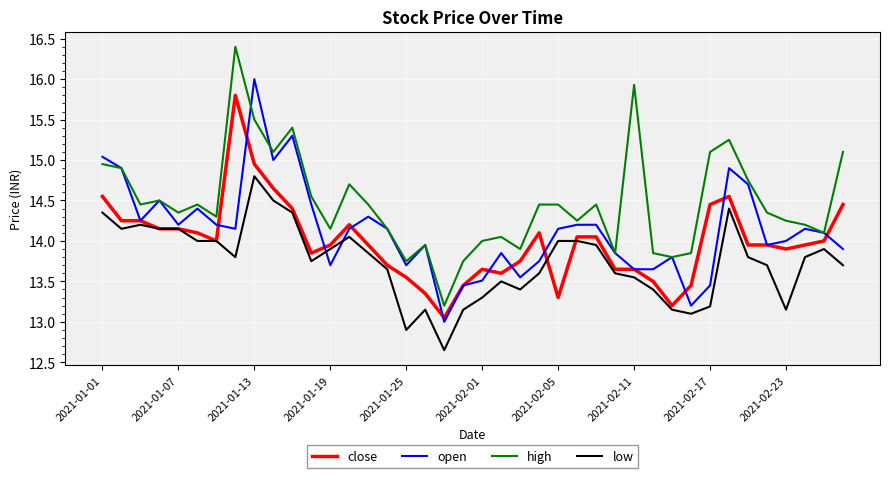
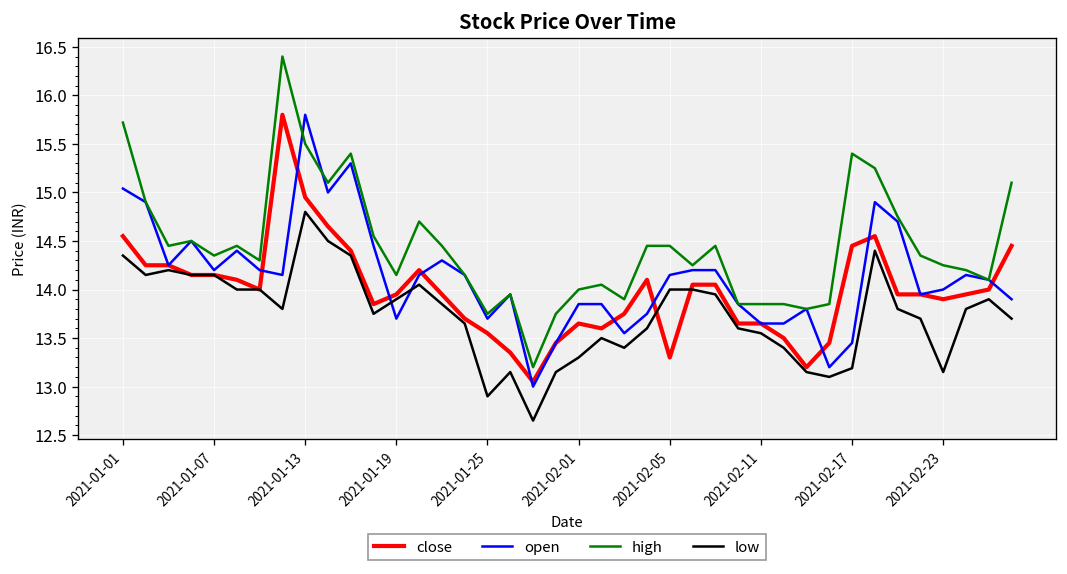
  {
    "close": {
      "2021-01-01": 14.6,
      "2021-01-13": 15.0,
      "2021-01-19": 14.0,
      "2021-01-25": 13.6,
      "2021-02-01": 13.7,
      "2021-02-05": 13.3,
      "2021-02-17": 14.5,
      "2021-02-23": 13.9
    },
    "open": {
      "2021-01-01": 15.0,
      "2021-01-07": 14.2,
-     "2021-01-13": 16.0,
+     "2021-01-13": 15.8,
      "2021-01-19": 13.7,
      "2021-01-25": 13.7,
-     "2021-02-01": 13.5,
+     "2021-02-01": 13.9,
      "2021-02-05": 14.2,
      "2021-02-17": 13.5,
      "2021-02-23": 14.0
    },
    "high": {
-     "2021-01-01": 15.0,
+     "2021-01-01": 15.7,
      "2021-01-07": 14.4,
      "2021-01-13": 15.5,
      "2021-01-19": 14.2,
      "2021-01-25": 13.8,
      "2021-02-01": 14.0,
      "2021-02-05": 14.5,
-     "2021-02-11": 15.9,
-     "2021-02-17": 15.1,
+     "2021-02-11": 13.9,
+     "2021-02-17": 15.4,
      "2021-02-23": 14.3
    },
    "low": {
      "2021-01-01": 14.4,
      "2021-01-13": 14.8,
      "2021-01-19": 13.9,
      "2021-01-25": 12.9,
      "2021-02-01": 13.3,
      "2021-02-05": 14.0,
      "2021-02-11": 13.6,
      "2021-02-17": 13.2,
      "2021-02-23": 13.2
    }
  }
